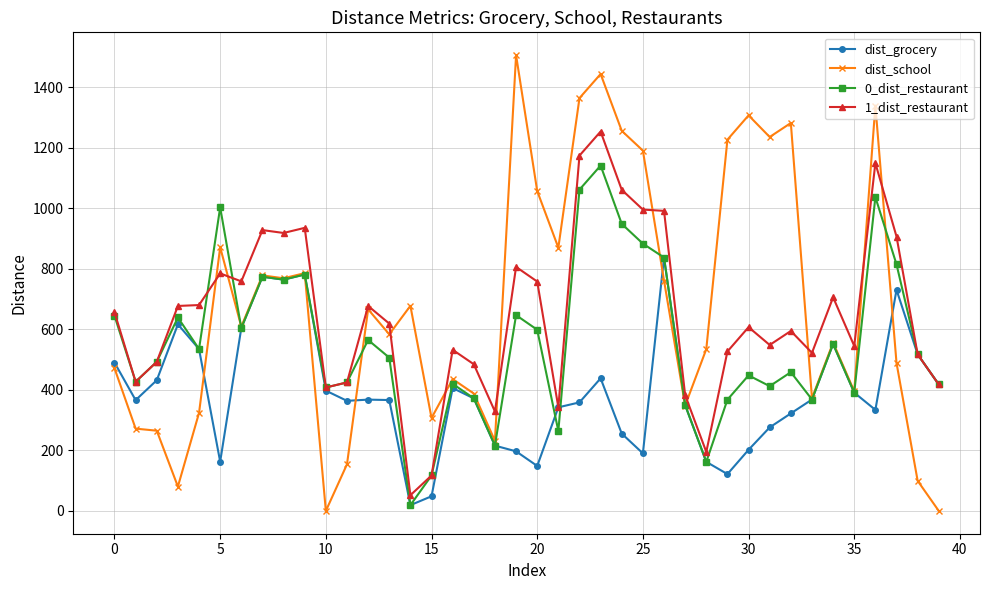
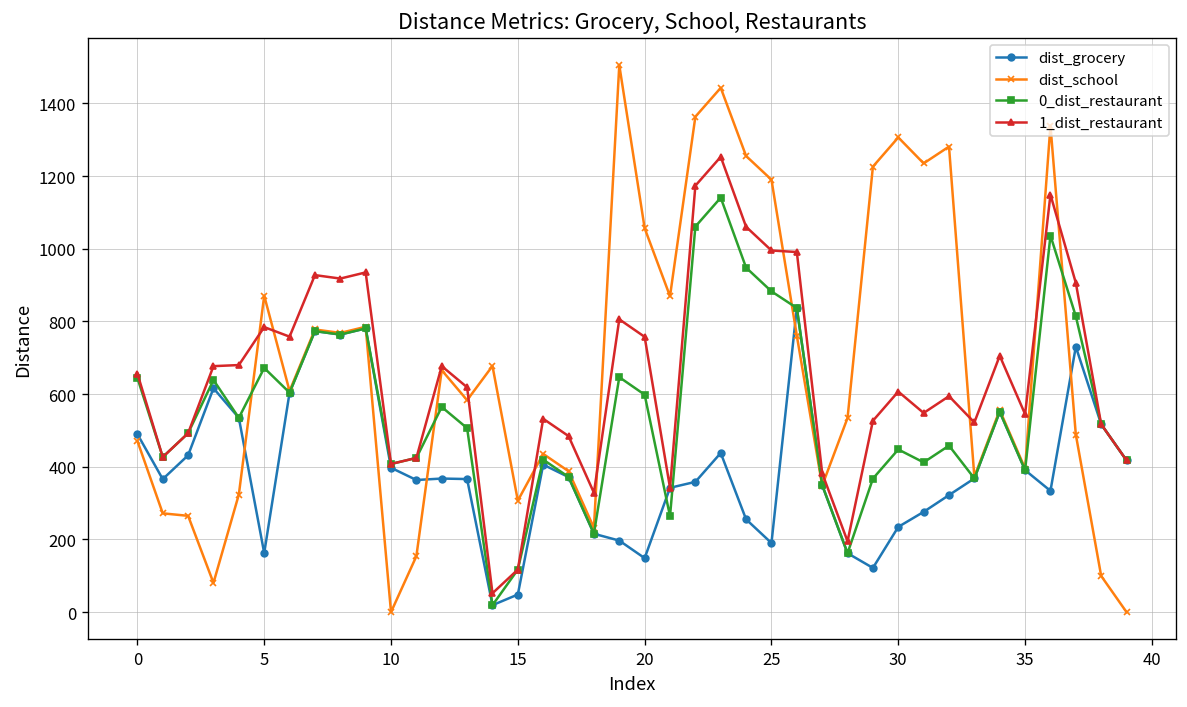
  {
    "dist_grocery": {
      "0": 490,
      "5": 160,
      "10": 400,
      "15": 50,
      "20": 150,
      "25": 190,
-     "30": 200
+     "30": 230
    },
    "dist_school": {
      "0": 470,
      "5": 870,
      "10": 0,
      "15": 310,
      "20": 1060,
      "25": 1190,
      "30": 1310
    },
    "0_dist_restaurant": {
      "0": 640,
-     "5": 1000,
+     "5": 670,
      "20": 600,
      "25": 880,
      "30": 450
    },
    "1_dist_restaurant": {
      "0": 660,
      "5": 780,
      "20": 760,
      "25": 1000,
      "30": 610,
      "35": 540
    }
  }
